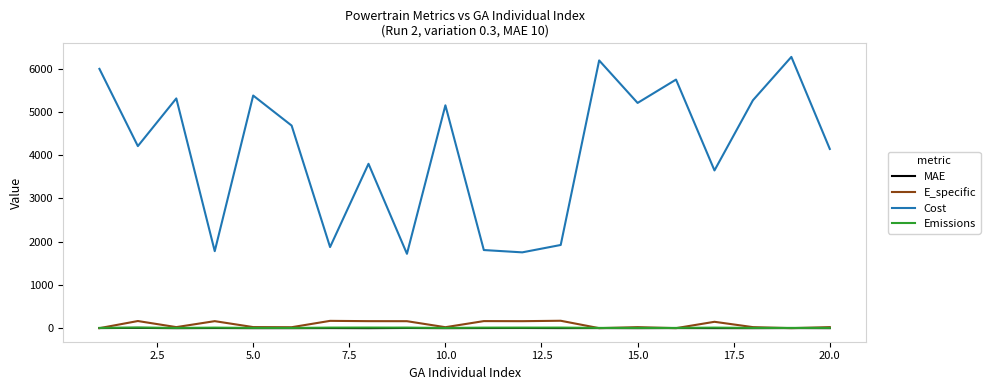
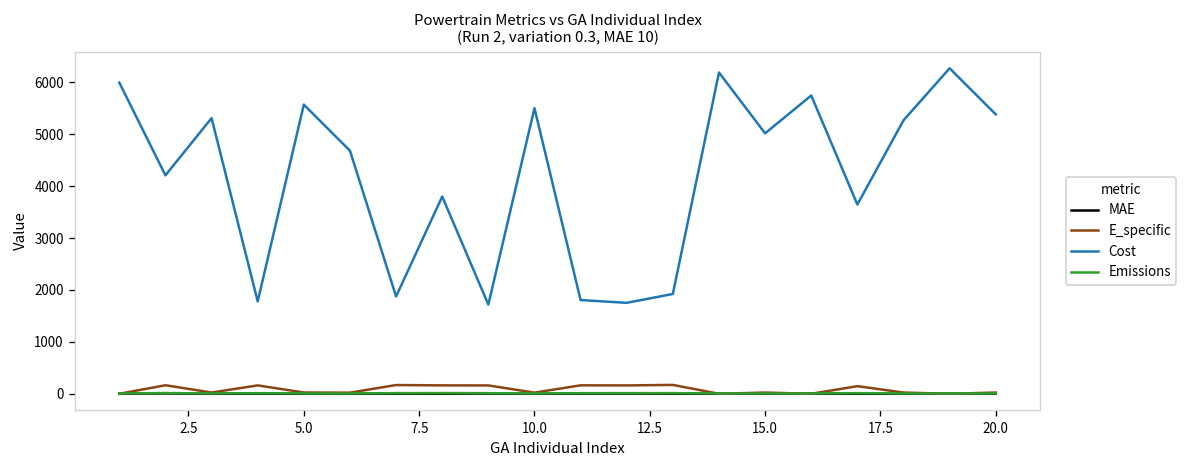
  {
    "Cost": {
-     "5.0": 5400,
-     "10.0": 5100,
-     "15.0": 5200,
-     "20.0": 4100
+     "5.0": 5600,
+     "10.0": 5500,
+     "15.0": 5000,
+     "20.0": 5400
    }
  }
